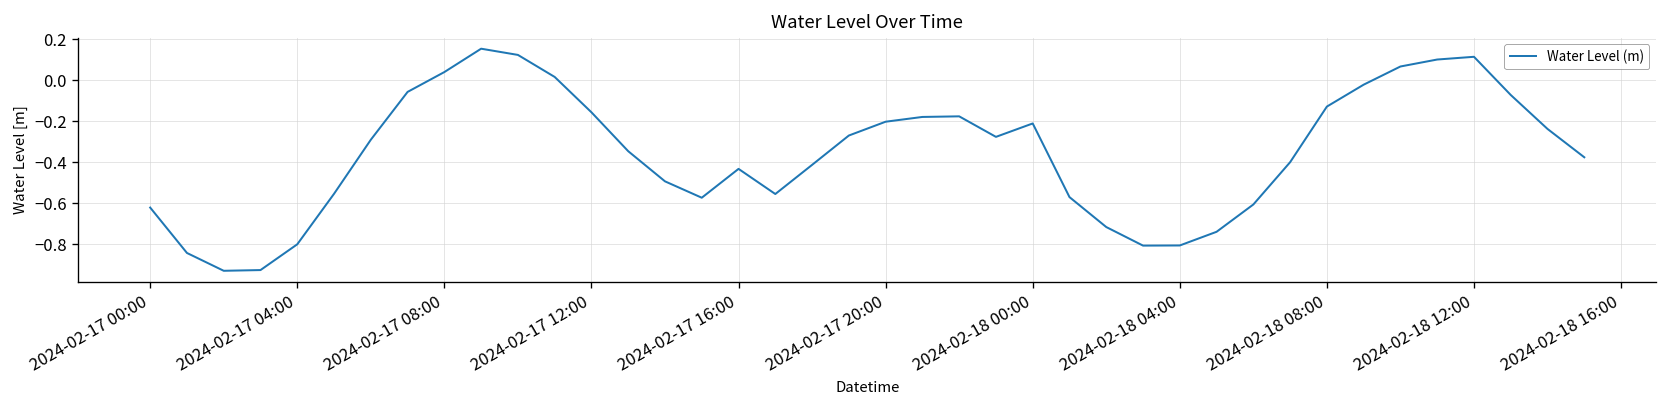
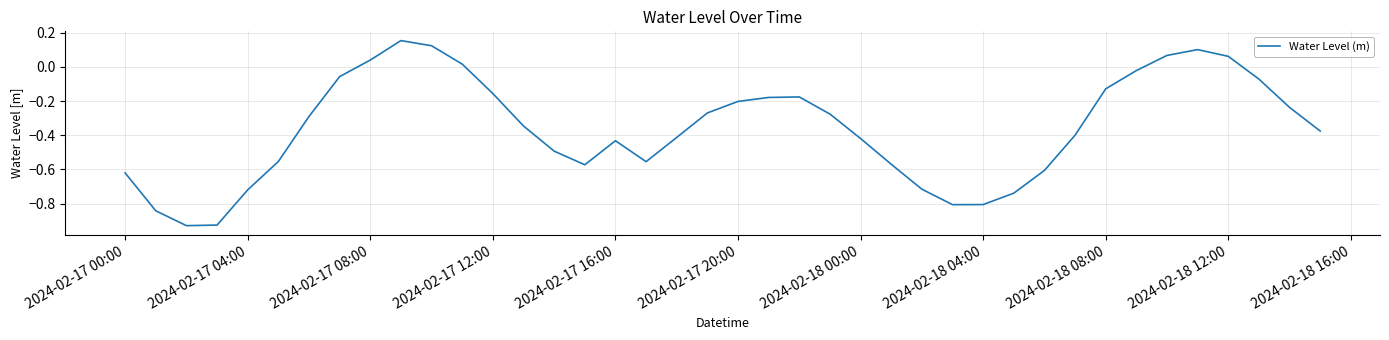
  {
    "2024-02-17 00:00": -0.62,
-   "2024-02-17 04:00": -0.80,
+   "2024-02-17 04:00": -0.72,
    "2024-02-17 08:00": 0.04,
    "2024-02-17 12:00": -0.16,
    "2024-02-17 16:00": -0.43,
    "2024-02-17 20:00": -0.20,
-   "2024-02-18 00:00": -0.21,
+   "2024-02-18 00:00": -0.42,
    "2024-02-18 04:00": -0.81,
    "2024-02-18 08:00": -0.13,
-   "2024-02-18 12:00": 0.11
+   "2024-02-18 12:00": 0.06
  }
